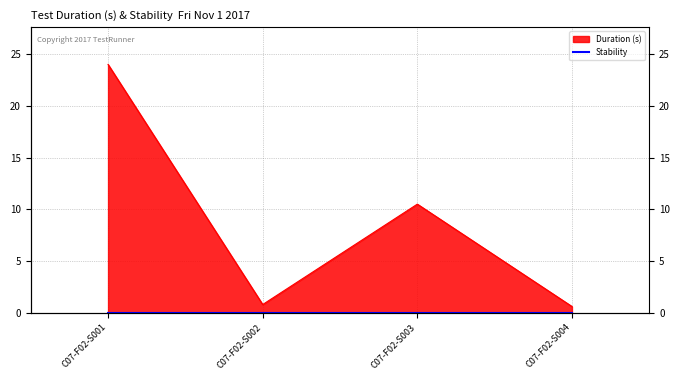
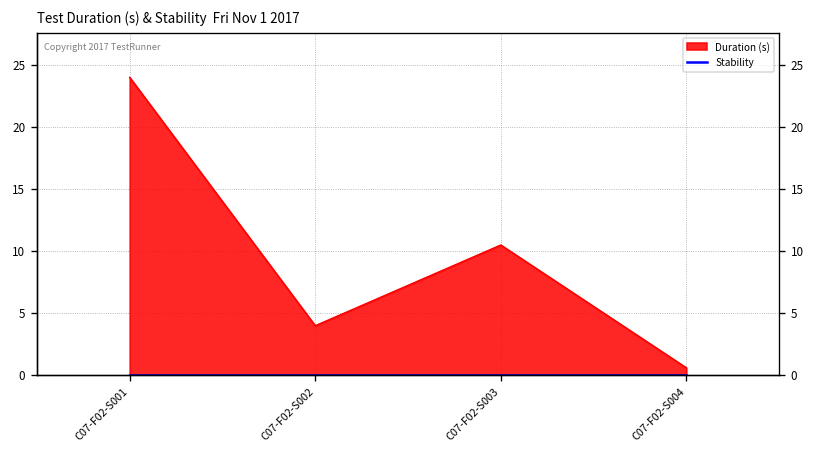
  {
    "Duration (s)": {
-     "C07-F02-S002": 0.8,
+     "C07-F02-S002": 4.0,
      "C07-F02-S003": 10.5,
      "C07-F02-S004": 0.6
    },
    "Stability": {
      "C07-F02-S001": 0.0,
      "C07-F02-S002": 0.0,
      "C07-F02-S003": 0.0,
      "C07-F02-S004": 0.0
    }
  }
